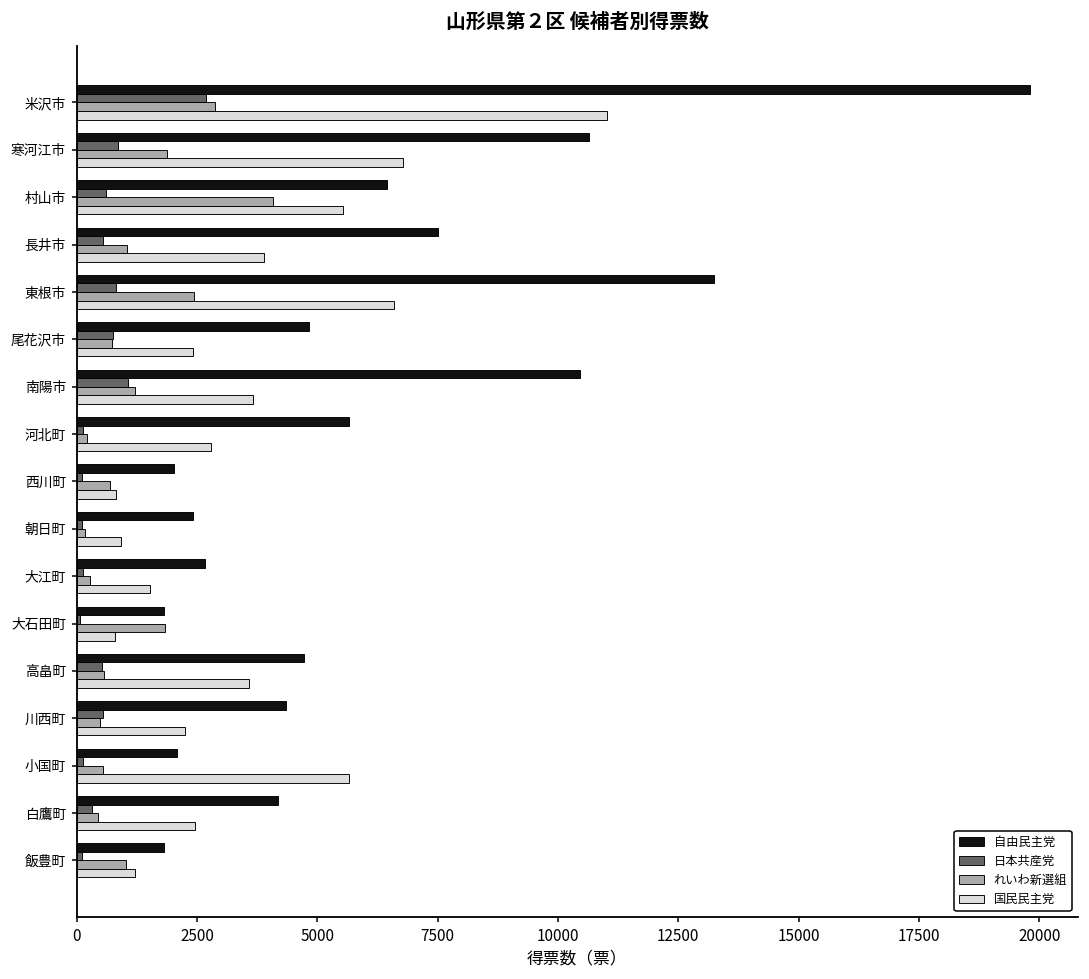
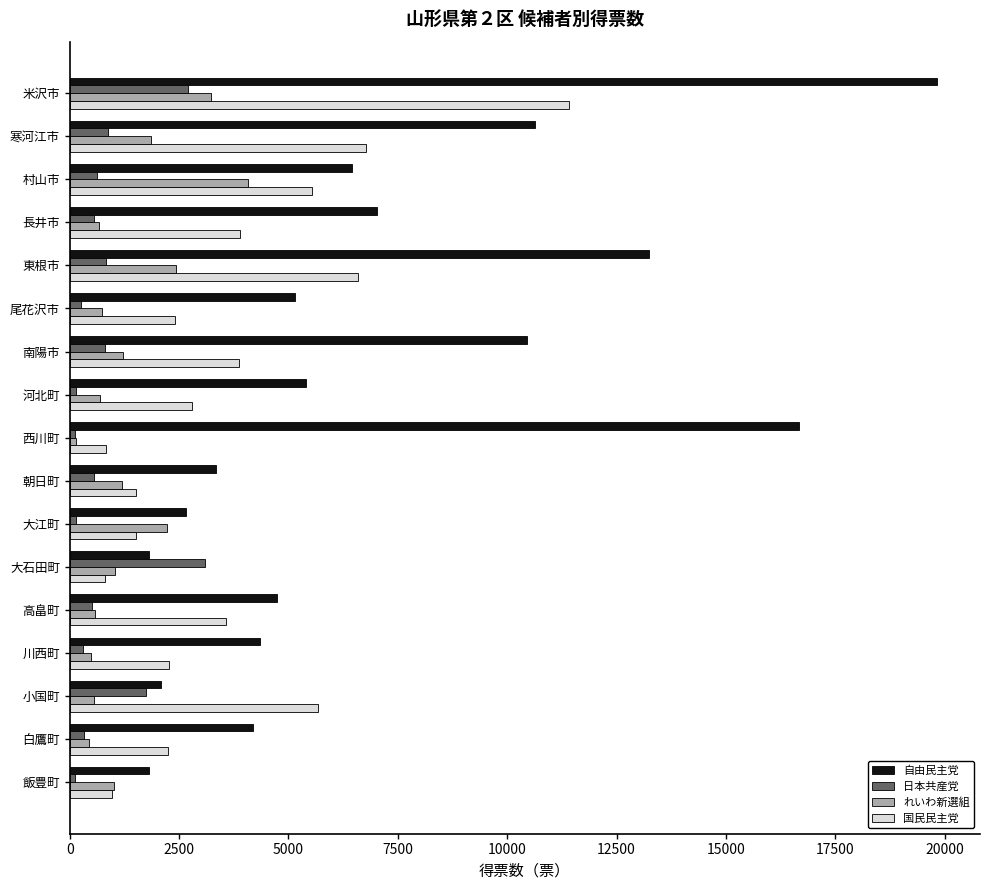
  {
    "自由民主党": {
      "米沢市": 19800,
      "寒河江市": 10600,
      "村山市": 6500,
-     "長井市": 7500,
+     "長井市": 7000,
      "東根市": 13200,
-     "尾花沢市": 4800,
+     "尾花沢市": 5200,
      "南陽市": 10500,
-     "河北町": 5600,
-     "西川町": 2000,
-     "朝日町": 2400,
+     "河北町": 5400,
+     "西川町": 16700,
+     "朝日町": 3300,
      "大江町": 2700,
      "大石田町": 1800,
      "高畠町": 4700,
      "川西町": 4300,
      "小国町": 2100,
      "白鷹町": 4200,
      "飯豊町": 1800
    },
    "日本共産党": {
      "米沢市": 2700,
      "寒河江市": 900,
      "村山市": 600,
      "長井市": 600,
      "東根市": 800,
-     "尾花沢市": 800,
-     "南陽市": 1100,
+     "尾花沢市": 300,
+     "南陽市": 800,
      "河北町": 100,
      "西川町": 100,
-     "朝日町": 100,
+     "朝日町": 600,
      "大江町": 100,
-     "大石田町": 100,
+     "大石田町": 3100,
      "高畠町": 500,
-     "川西町": 600,
-     "小国町": 100,
+     "川西町": 300,
+     "小国町": 1700,
      "白鷹町": 300,
      "飯豊町": 100
    },
    "れいわ新選組": {
-     "米沢市": 2900,
+     "米沢市": 3200,
      "寒河江市": 1900,
      "村山市": 4100,
-     "長井市": 1000,
+     "長井市": 700,
      "東根市": 2400,
      "尾花沢市": 700,
      "南陽市": 1200,
-     "河北町": 200,
-     "西川町": 700,
-     "朝日町": 200,
-     "大江町": 300,
-     "大石田町": 1800,
+     "河北町": 700,
+     "西川町": 100,
+     "朝日町": 1200,
+     "大江町": 2200,
+     "大石田町": 1000,
      "高畠町": 600,
      "川西町": 500,
      "小国町": 600,
      "白鷹町": 400,
      "飯豊町": 1000
    },
    "国民民主党": {
-     "米沢市": 11000,
+     "米沢市": 11400,
      "寒河江市": 6800,
      "村山市": 5500,
      "長井市": 3900,
      "東根市": 6600,
      "尾花沢市": 2400,
-     "南陽市": 3700,
+     "南陽市": 3900,
      "河北町": 2800,
      "西川町": 800,
-     "朝日町": 900,
+     "朝日町": 1500,
      "大江町": 1500,
      "大石田町": 800,
      "高畠町": 3600,
      "川西町": 2300,
      "小国町": 5700,
-     "白鷹町": 2400,
-     "飯豊町": 1200
+     "白鷹町": 2300,
+     "飯豊町": 1000
    }
  }
